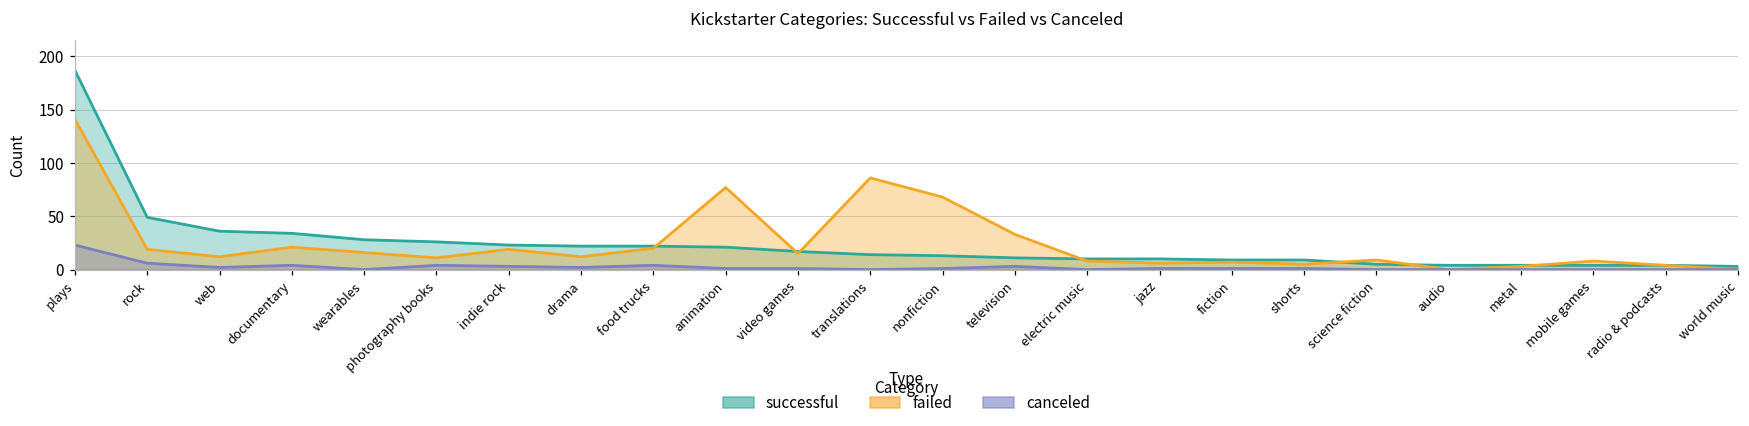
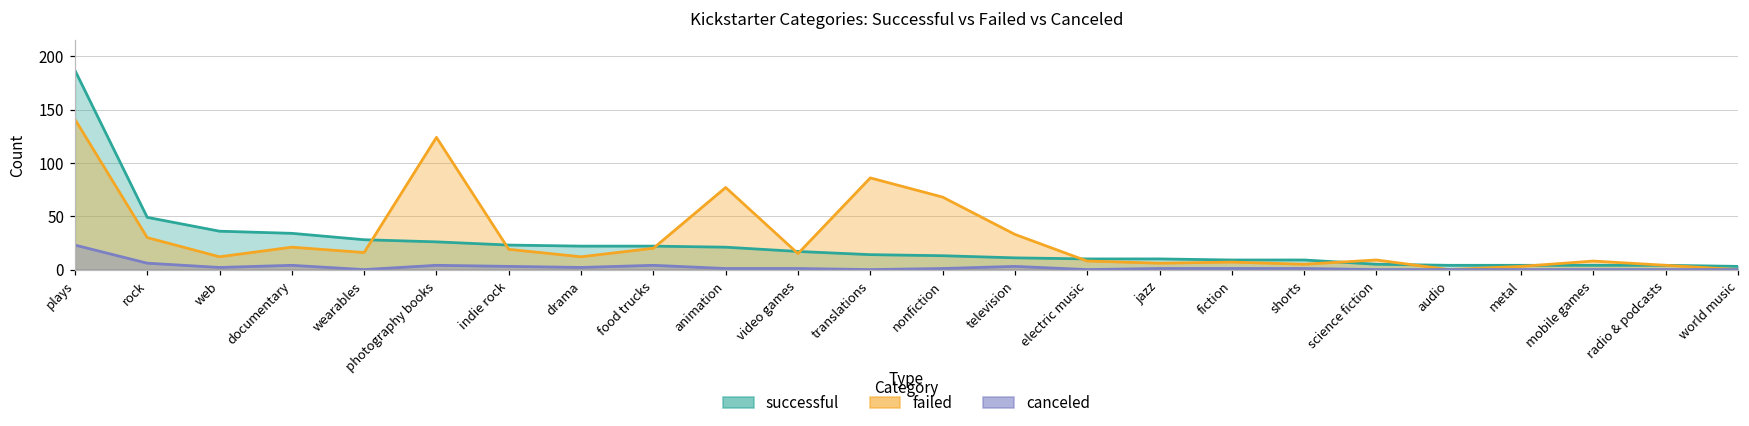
  {
    "failed": {
      "plays": 140,
-     "rock": 20,
+     "rock": 30,
      "web": 10,
      "documentary": 20,
      "wearables": 20,
-     "photography books": 10,
+     "photography books": 120,
      "indie rock": 20,
      "drama": 10,
      "animation": 80,
      "translations": 90,
      "nonfiction": 70,
      "television": 30,
      "jazz": 10,
      "shorts": 10,
      "science fiction": 10,
      "mobile games": 10
    }
  }
